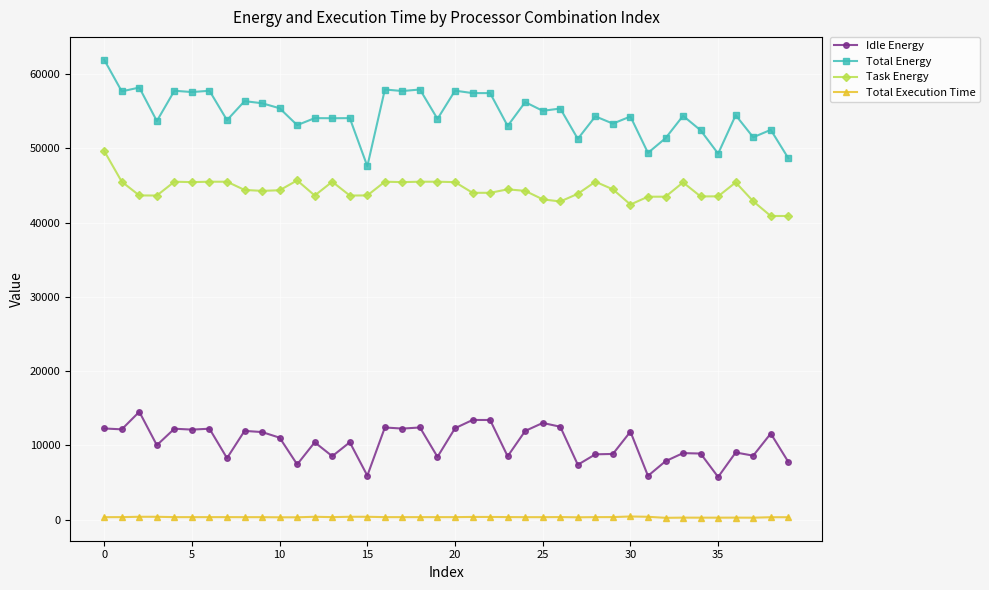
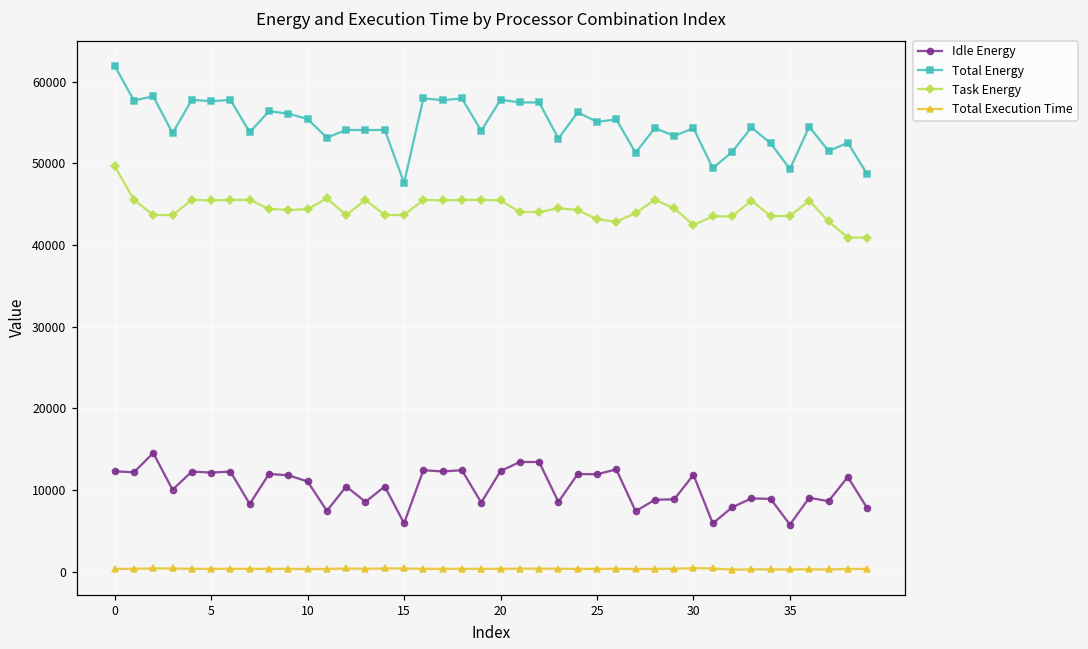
  {
    "Idle Energy": {
      "0": 12000,
      "5": 12000,
      "10": 11000,
      "15": 6000,
      "20": 12000,
-     "25": 13000,
+     "25": 12000,
      "30": 12000,
      "35": 6000
    },
    "Total Energy": {
      "0": 62000,
      "5": 58000,
      "10": 55000,
      "15": 48000,
      "20": 58000,
      "25": 55000,
      "30": 54000,
      "35": 49000
    },
    "Task Energy": {
      "0": 50000,
      "5": 45000,
      "10": 44000,
      "15": 44000,
      "20": 45000,
      "25": 43000,
      "30": 42000,
      "35": 44000
    },
    "Total Execution Time": {
      "0": 0,
      "5": 0,
      "10": 0,
      "15": 0,
      "20": 0,
      "25": 0,
      "30": 0,
      "35": 0
    }
  }
